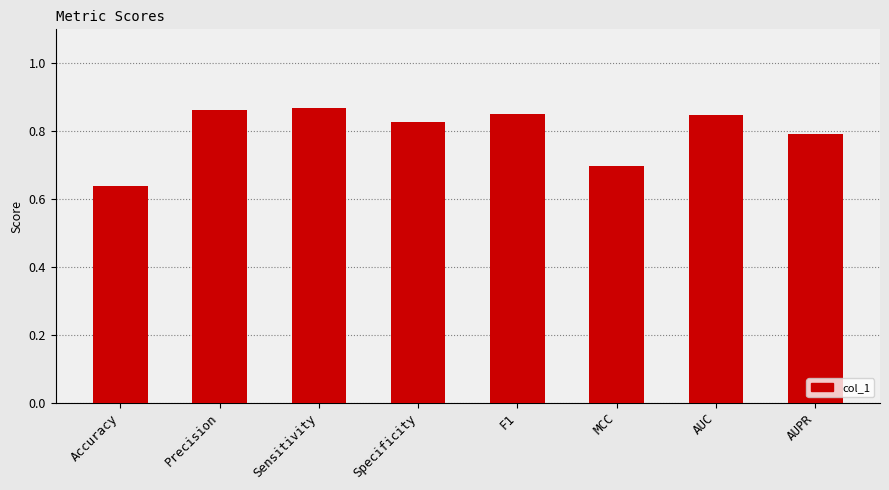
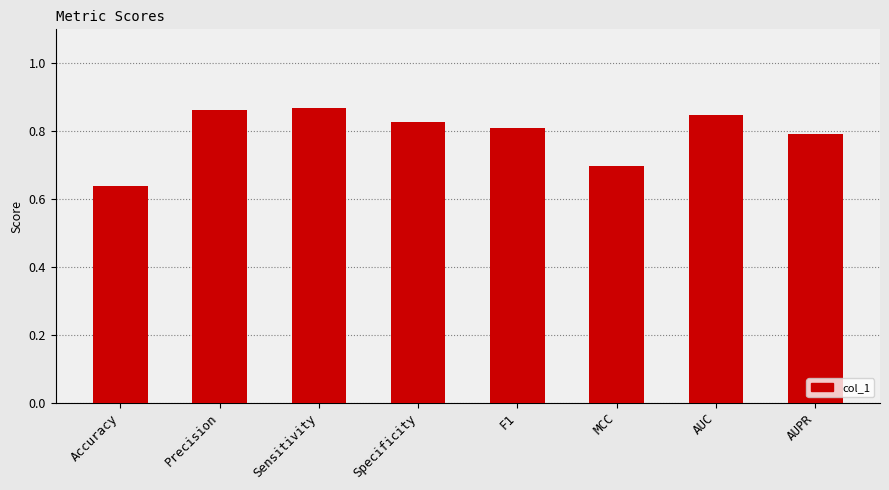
  {
    "Accuracy": 0.64,
    "Precision": 0.86,
    "Sensitivity": 0.87,
    "Specificity": 0.83,
-   "F1": 0.85,
+   "F1": 0.81,
    "MCC": 0.70,
    "AUC": 0.85,
    "AUPR": 0.79
  }
